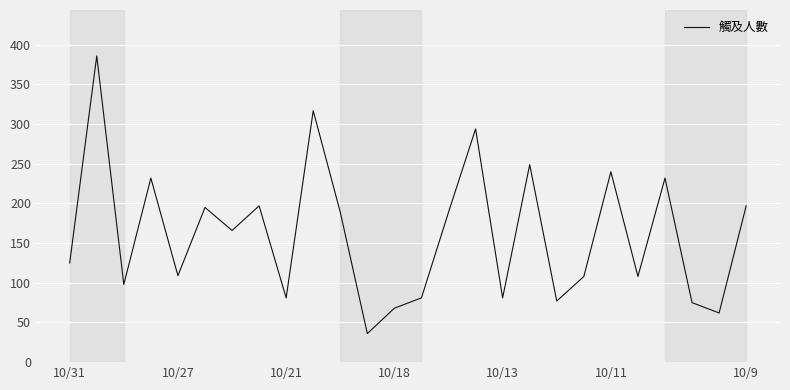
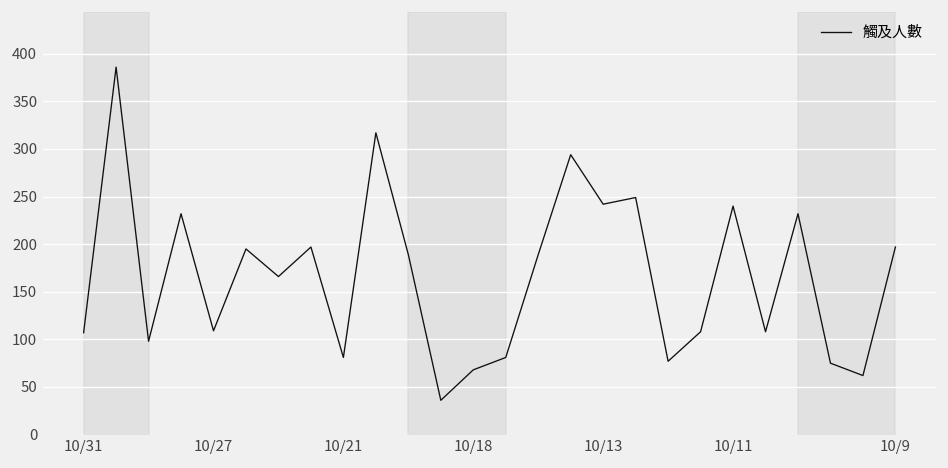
  {
-   "10/31": 130,
+   "10/31": 110,
    "10/27": 110,
    "10/21": 80,
    "10/18": 70,
-   "10/13": 80,
+   "10/13": 240,
    "10/11": 240,
    "10/9": 200
  }
